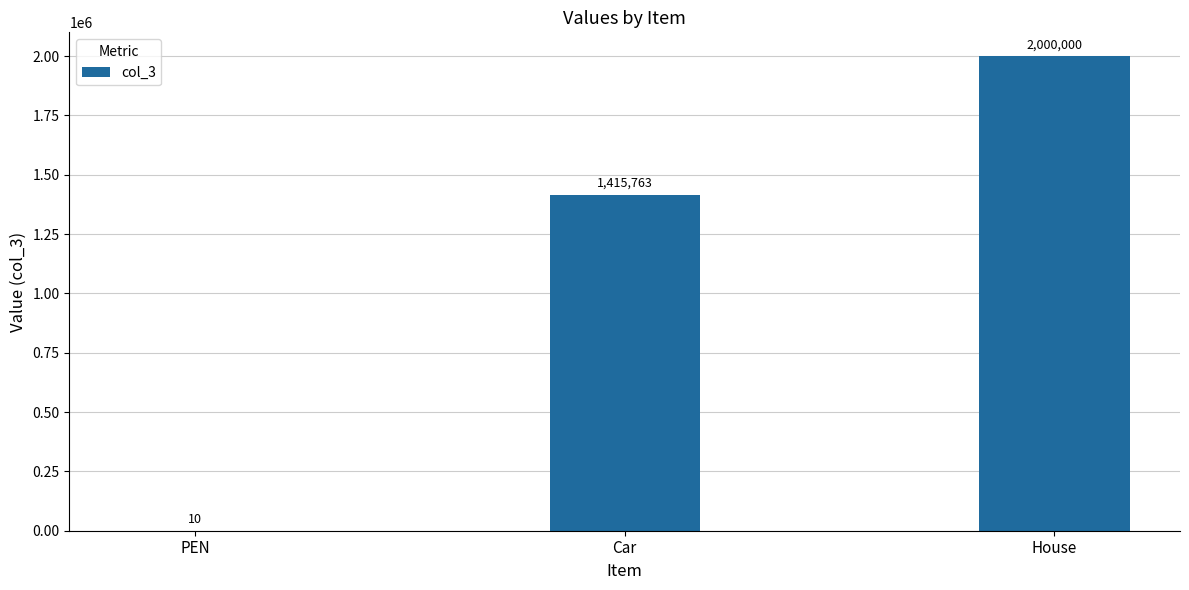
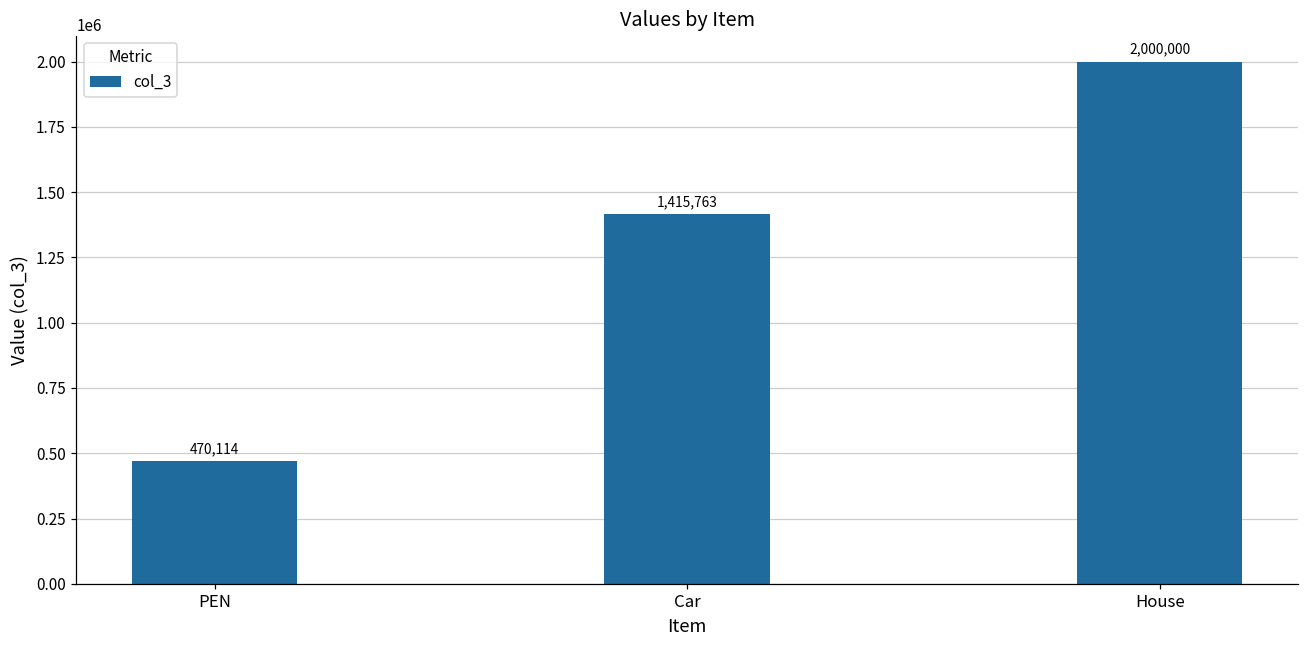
  {
-   "PEN": "10",
+   "PEN": "470,114",
    "Car": "1,415,763",
    "House": "2,000,000"
  }
